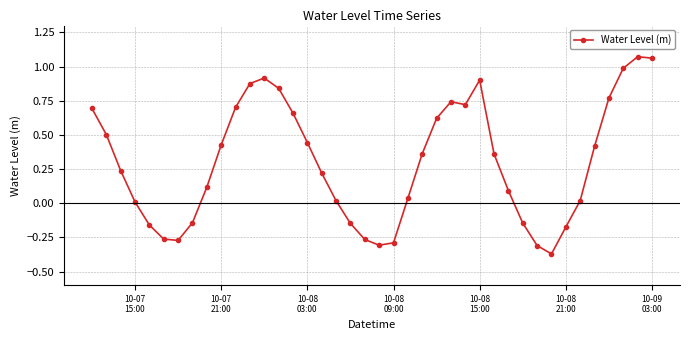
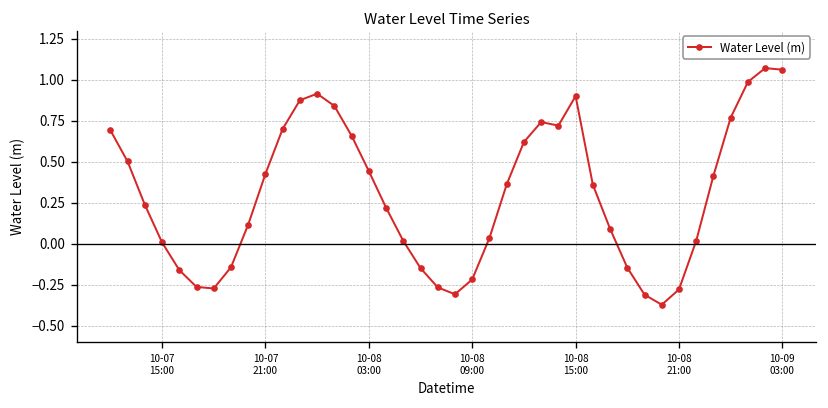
  {
    "10-07 15:00": 0.01,
    "10-07 21:00": 0.43,
    "10-08 03:00": 0.44,
-   "10-08 09:00": -0.29,
+   "10-08 09:00": -0.22,
    "10-08 15:00": 0.90,
-   "10-08 21:00": -0.17,
+   "10-08 21:00": -0.28,
    "10-09 03:00": 1.06
  }
